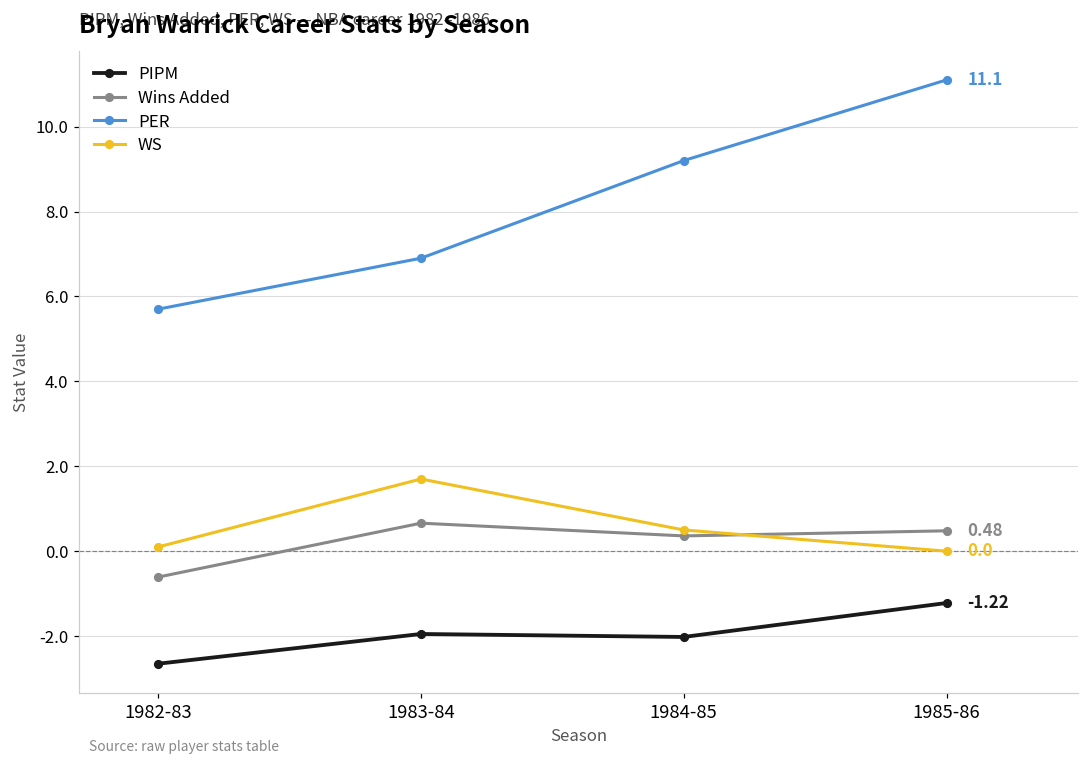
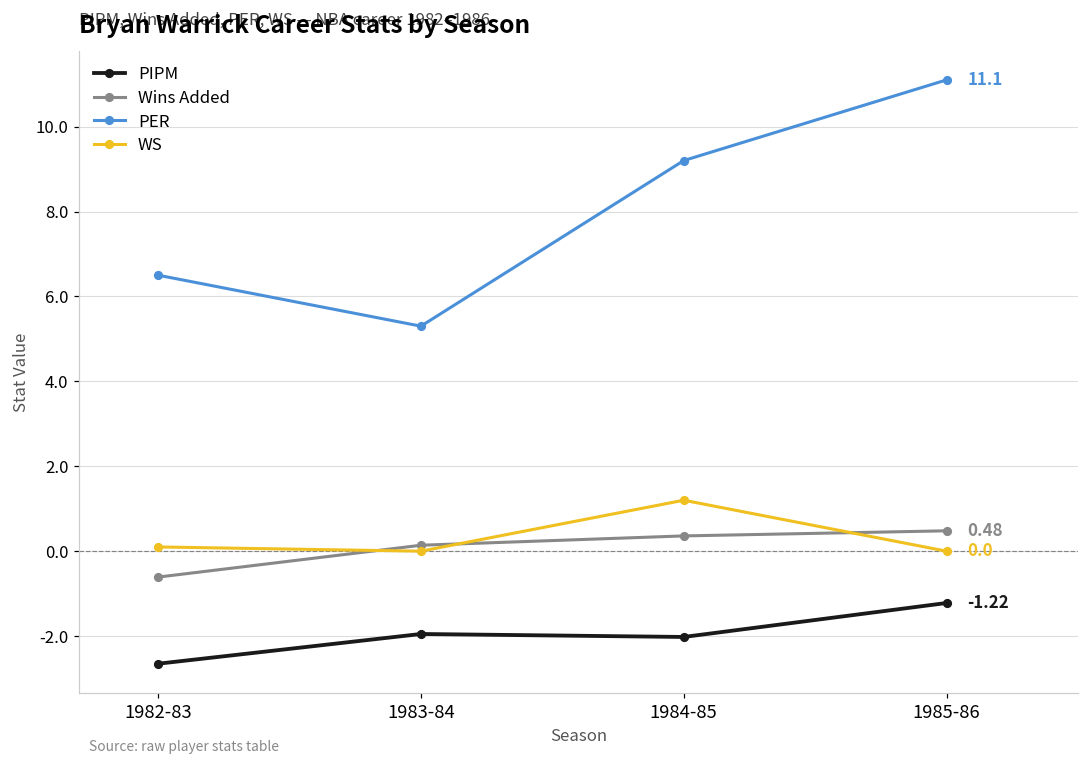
  {
    "PIPM": {
      "1985-86": -1.22
    },
    "Wins Added": {
      "1982-83": -0.6,
-     "1983-84": 0.7,
+     "1983-84": 0.1,
      "1984-85": 0.4
    },
    "PER": {
-     "1982-83": 5.7,
-     "1983-84": 6.9,
+     "1982-83": 6.5,
+     "1983-84": 5.3,
      "1984-85": 9.2
    },
    "WS": {
      "1982-83": 0.1,
-     "1983-84": 1.7,
-     "1984-85": 0.5
+     "1983-84": 0.0,
+     "1984-85": 1.2
    }
  }
